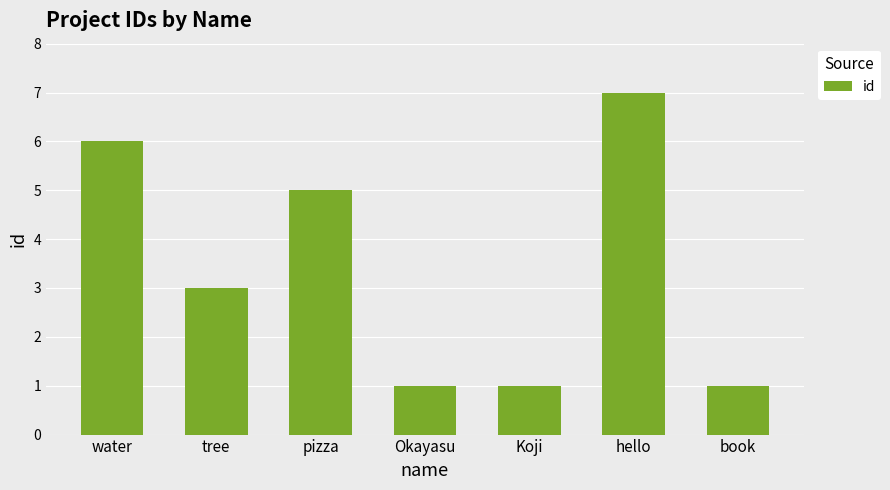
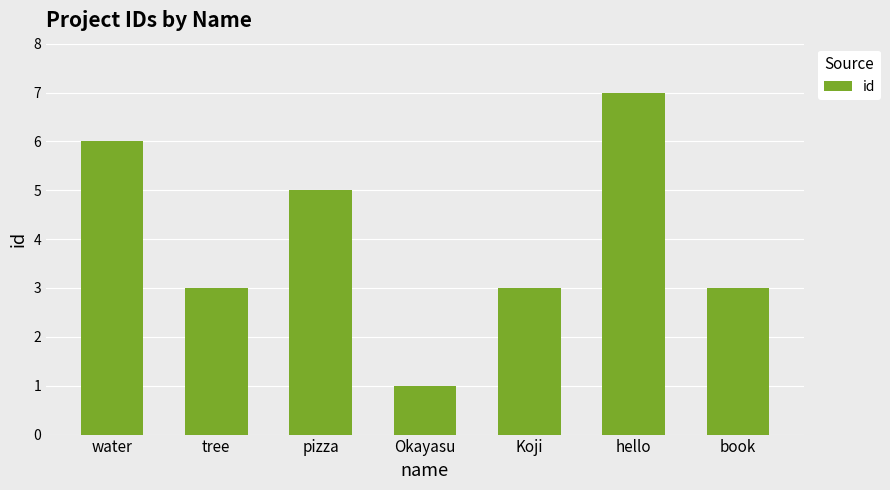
  {
    "water": 6,
    "tree": 3,
    "pizza": 5,
    "Okayasu": 1,
-   "Koji": 1,
+   "Koji": 3,
    "hello": 7,
-   "book": 1
+   "book": 3
  }
